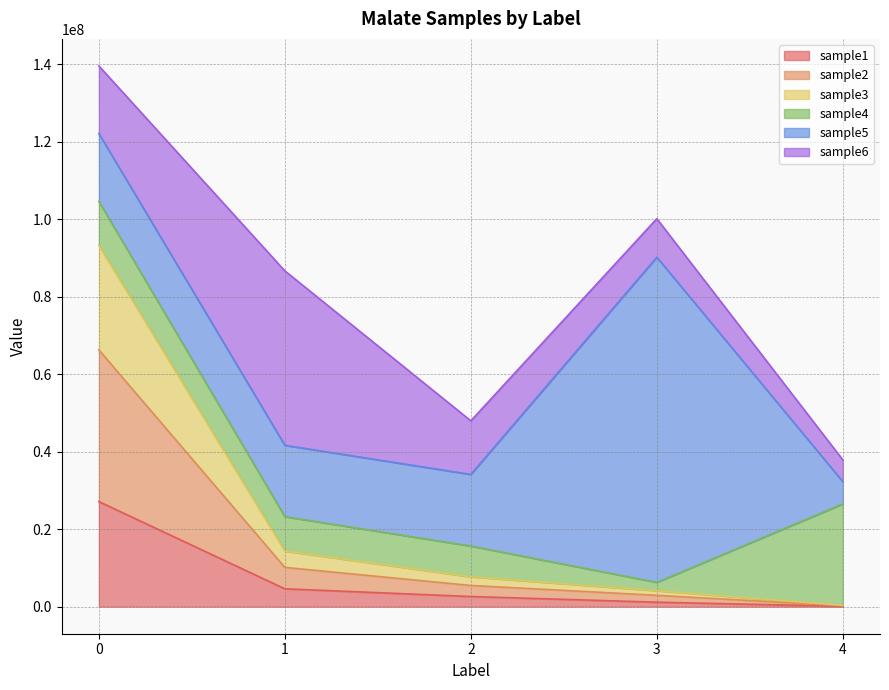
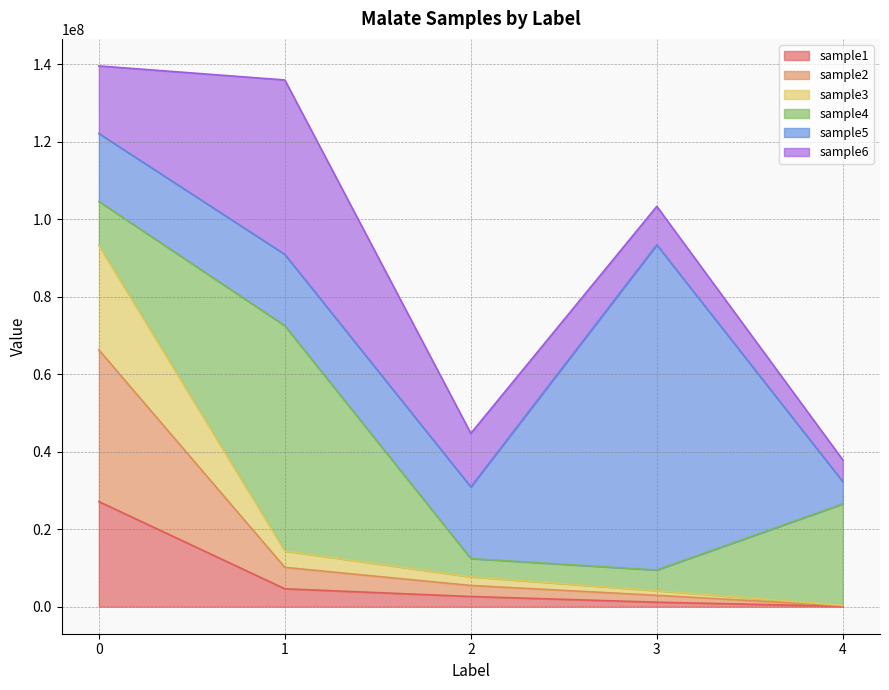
  {
    "sample4": {
      "0": 11000000,
-     "1": 9000000,
-     "2": 8000000,
-     "3": 2000000,
+     "1": 58000000,
+     "2": 5000000,
+     "3": 5000000,
      "4": 26000000
    },
    "sample5": {
      "0": 18000000,
      "1": 18000000,
      "2": 18000000,
      "3": 84000000,
      "4": 6000000
    },
    "sample6": {
      "0": 17000000,
      "1": 45000000,
      "2": 14000000,
      "3": 10000000,
      "4": 6000000
    }
  }
